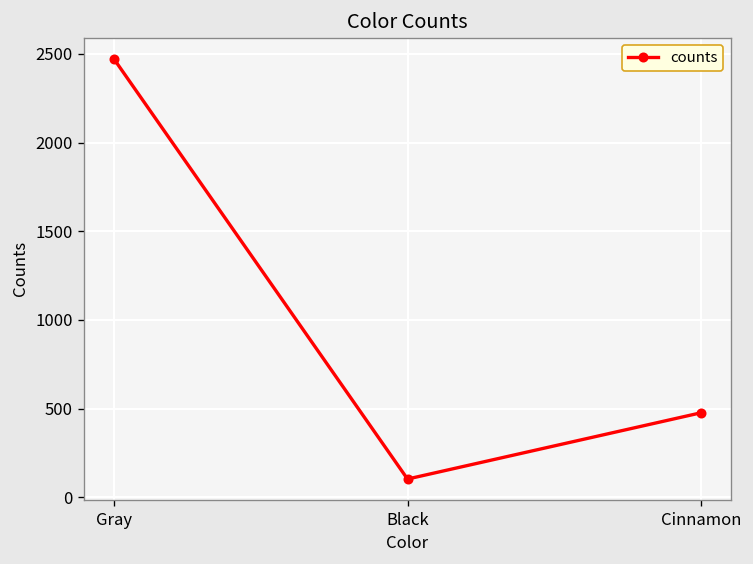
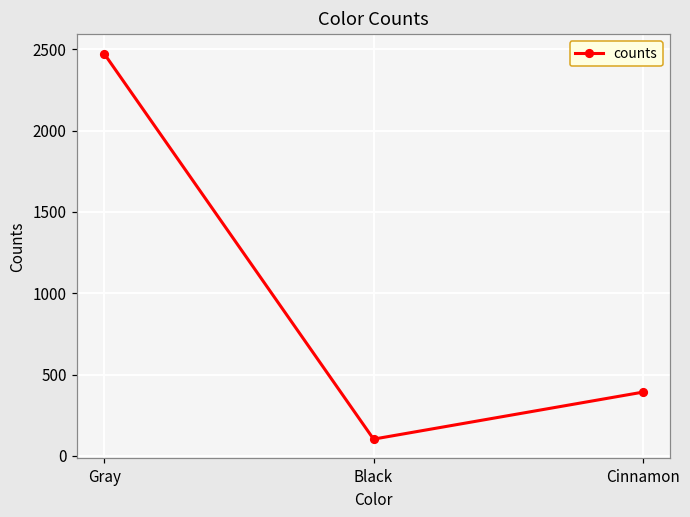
  {
    "Gray": 2470,
    "Black": 100,
-   "Cinnamon": 480
+   "Cinnamon": 390
  }
